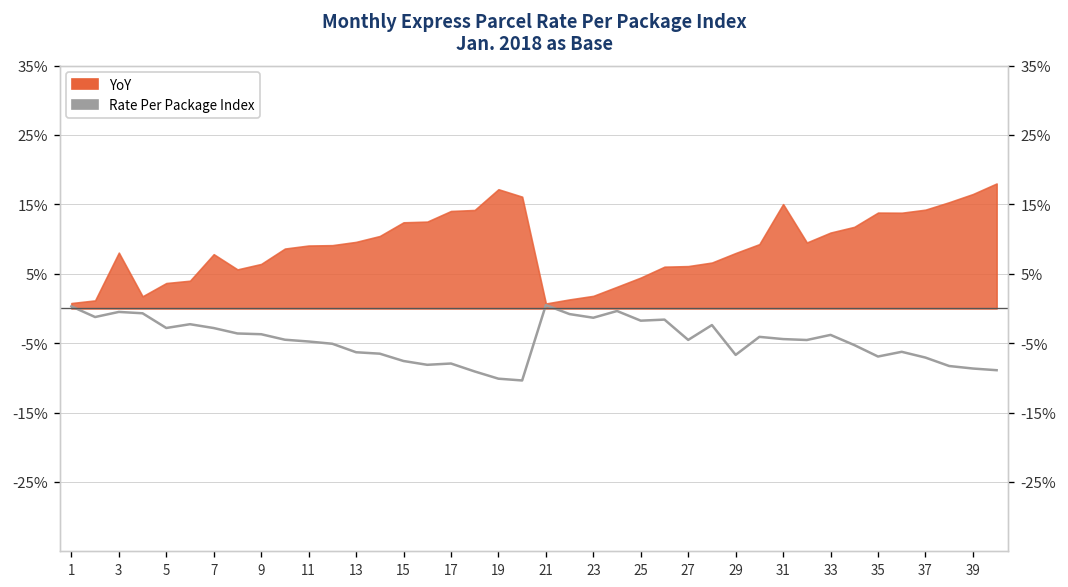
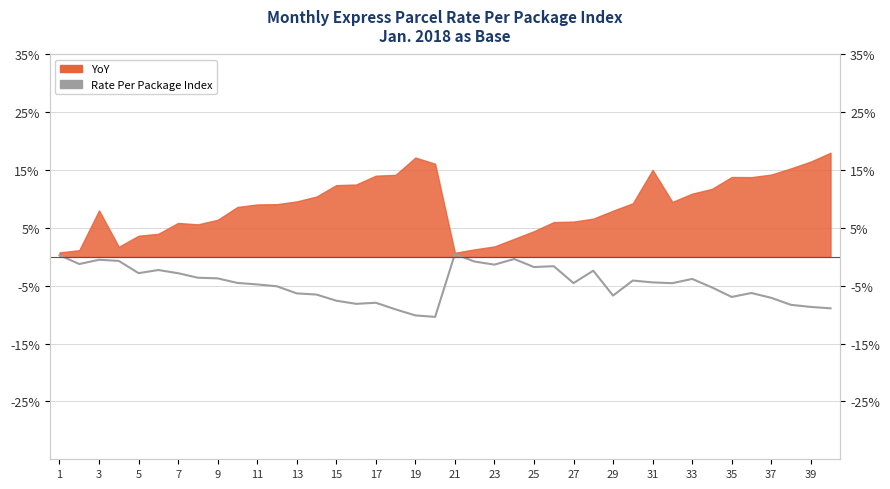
  {
    "Rate Per Package Index": {
      "1": "0%",
      "3": "0%",
      "5": "-3%",
      "7": "-3%",
      "9": "-4%",
      "11": "-5%",
      "13": "-6%",
      "15": "-8%",
      "17": "-8%",
      "19": "-10%",
      "23": "-1%",
      "25": "-2%",
      "27": "-5%",
      "29": "-7%",
      "31": "-4%",
      "33": "-4%",
      "35": "-7%",
      "37": "-7%",
      "39": "-9%"
    },
    "YoY": {
      "1": "1%",
      "3": "8%",
      "5": "4%",
-     "7": "8%",
+     "7": "6%",
      "9": "6%",
      "11": "9%",
      "13": "10%",
      "15": "12%",
      "17": "14%",
      "19": "17%",
      "23": "2%",
      "25": "4%",
      "27": "6%",
      "29": "8%",
      "31": "15%",
      "33": "11%",
      "35": "14%",
      "37": "14%",
      "39": "16%"
    }
  }
